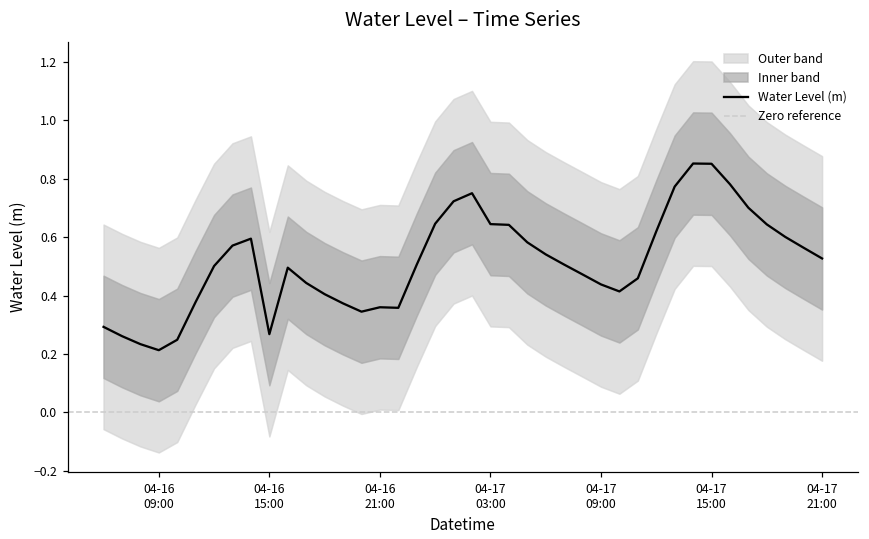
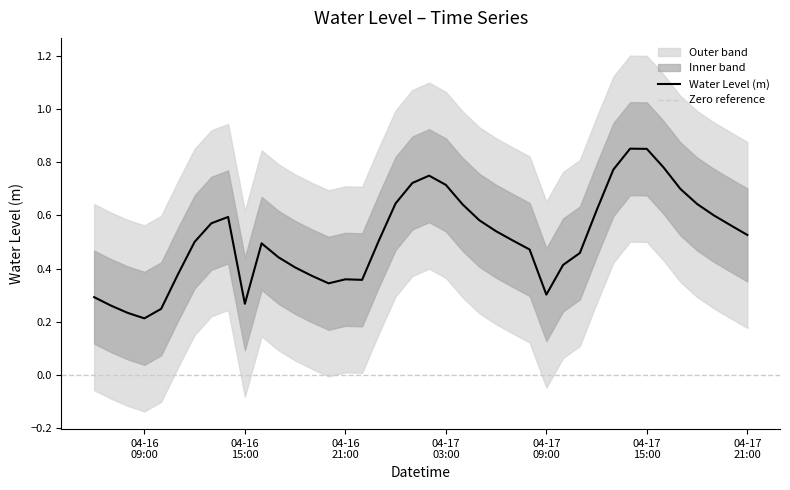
  {
    "Water Level (m)": {
      "04-16 09:00": 0.21,
      "04-16 15:00": 0.27,
      "04-16 21:00": 0.36,
-     "04-17 03:00": 0.64,
-     "04-17 09:00": 0.44,
+     "04-17 03:00": 0.72,
+     "04-17 09:00": 0.30,
      "04-17 15:00": 0.85,
      "04-17 21:00": 0.53
    }
  }
